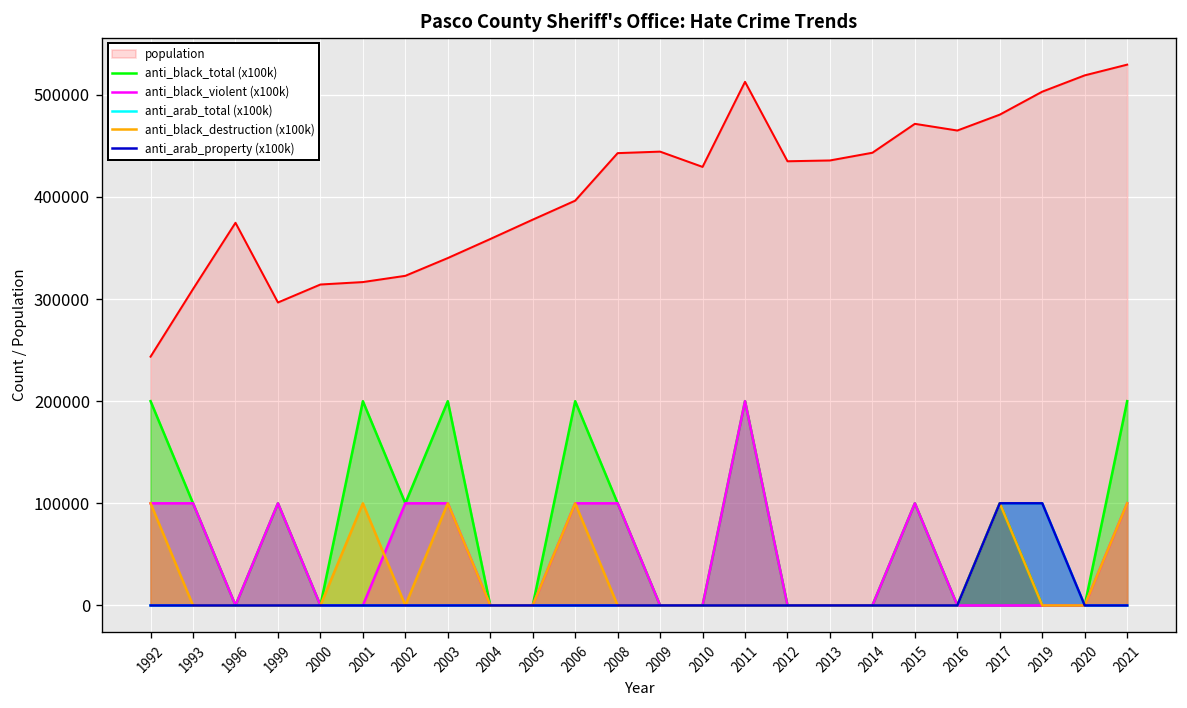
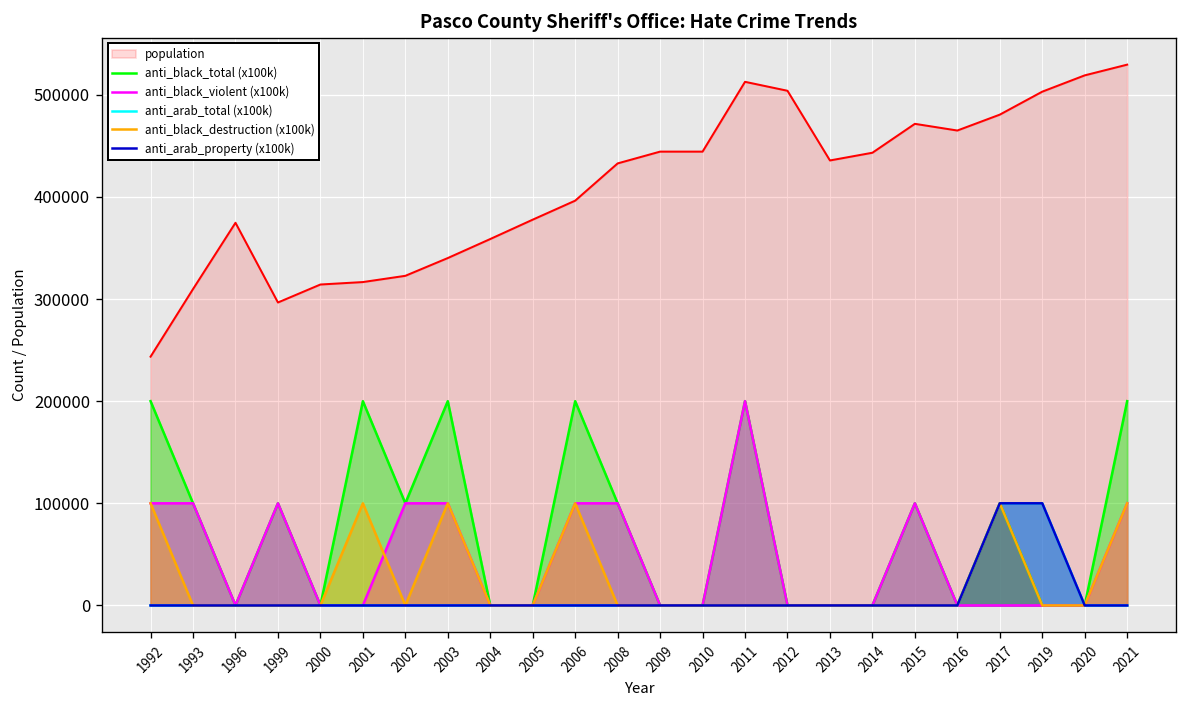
  {
    "population": {
      "1992": 240000,
      "1993": 310000,
      "1996": 370000,
      "1999": 300000,
      "2000": 310000,
      "2001": 320000,
      "2002": 320000,
      "2003": 340000,
      "2004": 360000,
      "2005": 380000,
      "2006": 400000,
-     "2008": 440000,
+     "2008": 430000,
      "2009": 440000,
-     "2010": 430000,
+     "2010": 440000,
      "2011": 510000,
-     "2012": 430000,
+     "2012": 500000,
      "2013": 440000,
      "2014": 440000,
      "2015": 470000,
      "2016": 460000,
      "2017": 480000,
      "2019": 500000,
      "2020": 520000,
      "2021": 530000
    },
    "anti_black_total (x100k)": {
      "1992": 200000,
      "2001": 200000,
      "2003": 200000,
      "2006": 200000,
      "2021": 200000
    },
    "anti_black_violent (x100k)": {
      "2017": 0
    },
    "anti_arab_property (x100k)": {
      "1992": 0,
      "2003": 0,
      "2006": 0,
      "2019": 100000,
      "2021": 0
    },
    "anti_black_destruction (x100k)": {
      "2001": 100000
    }
  }
